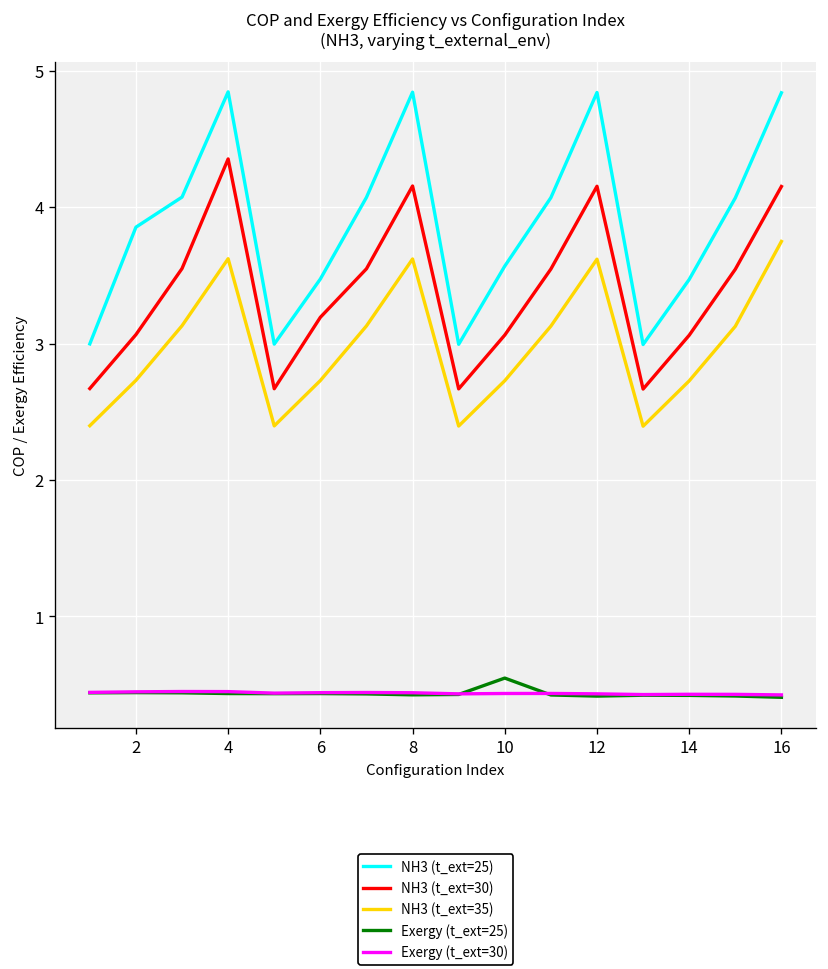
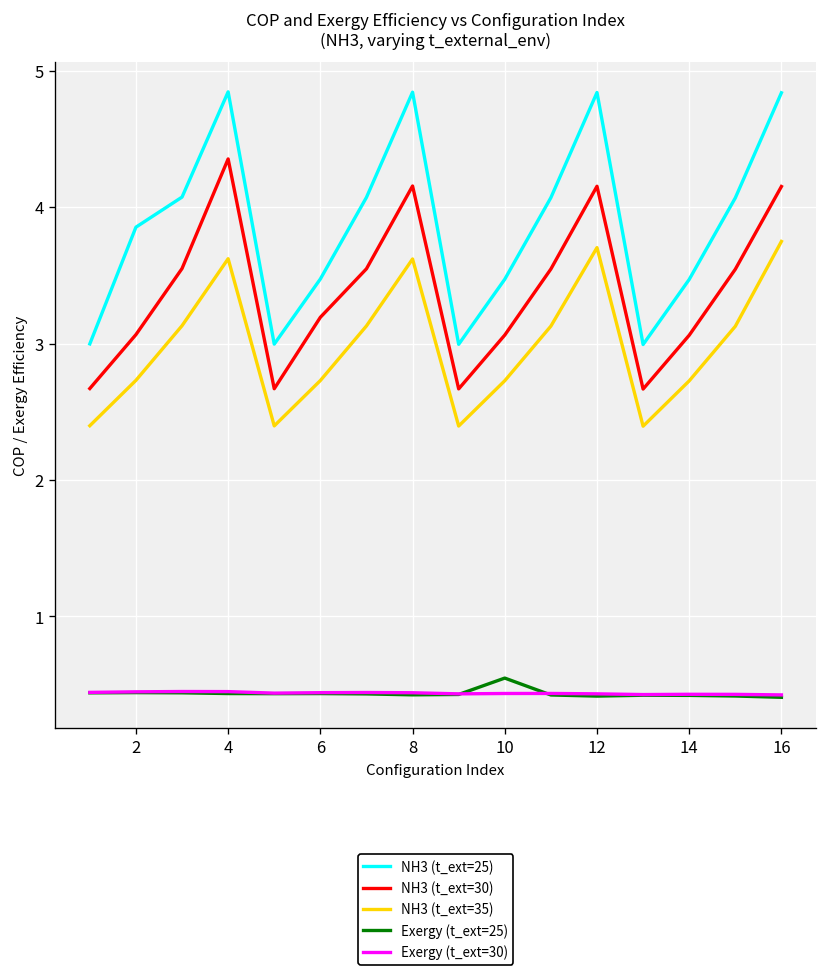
  {
    "NH3 (t_ext=25)": {
      "2": 3.85,
      "4": 4.85,
      "6": 3.47,
      "8": 4.84,
-     "10": 3.57,
+     "10": 3.47,
      "12": 4.84,
      "14": 3.47,
      "16": 4.84
    },
    "NH3 (t_ext=30)": {
      "2": 3.07,
      "4": 4.35,
      "6": 3.19,
      "8": 4.16,
      "10": 3.06,
      "12": 4.15,
      "14": 3.06,
      "16": 4.15
    },
    "NH3 (t_ext=35)": {
      "2": 2.73,
      "4": 3.62,
      "6": 2.73,
      "8": 3.62,
      "10": 2.73,
-     "12": 3.62,
+     "12": 3.70,
      "14": 2.73,
      "16": 3.75
    },
    "Exergy (t_ext=25)": {
      "10": 0.55
    },
    "Exergy (t_ext=30)": {
      "10": 0.43
    }
  }
